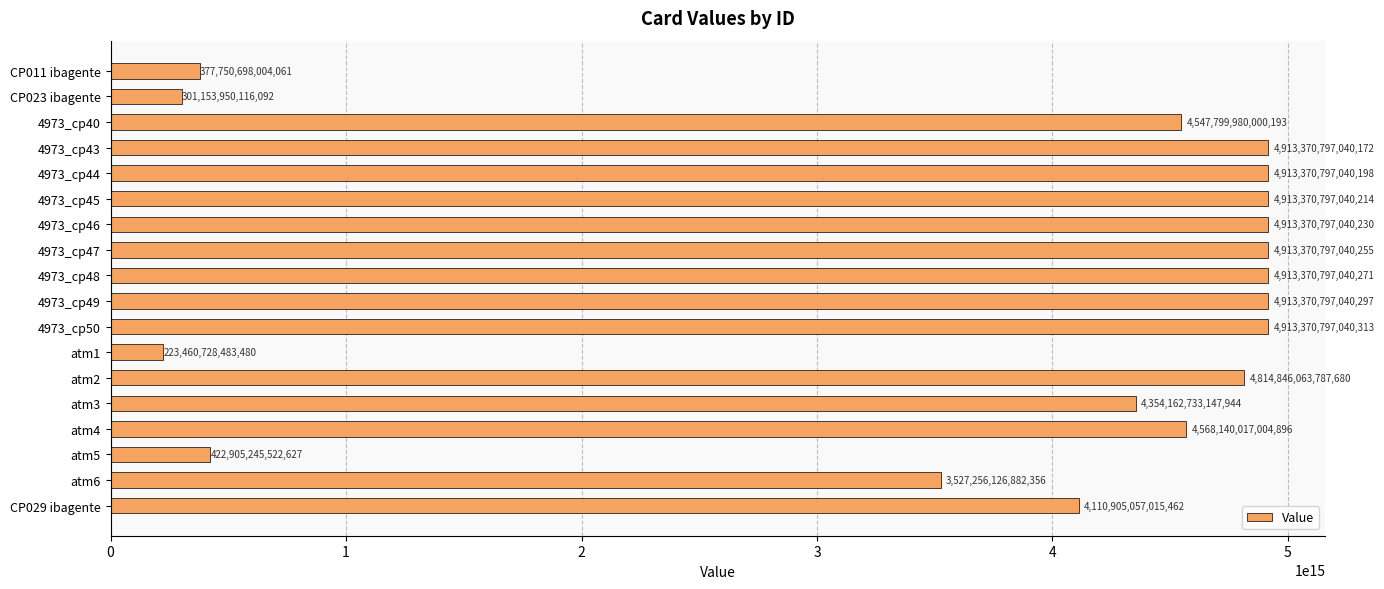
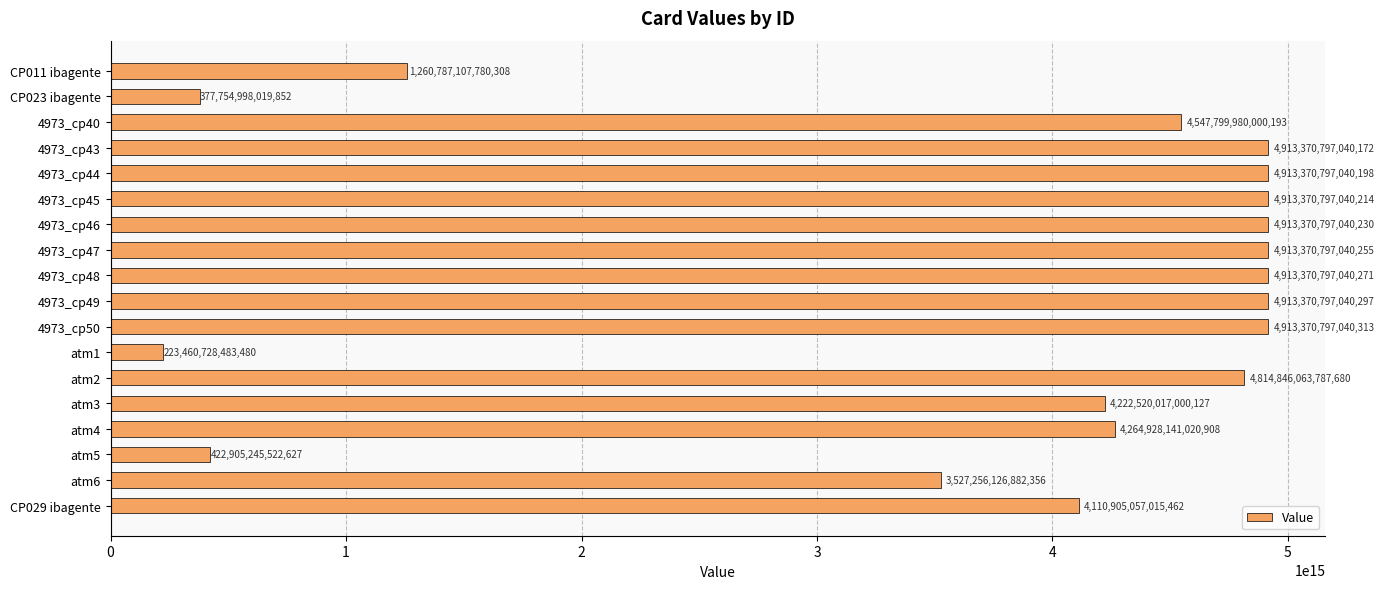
  {
-   "CP011 ibagente": "377,750,698,004,061",
-   "CP023 ibagente": "301,153,950,116,092",
+   "CP011 ibagente": "1,260,787,107,780,308",
+   "CP023 ibagente": "377,754,998,019,852",
    "4973_cp40": "4,547,799,980,000,193",
    "4973_cp43": "4,913,370,797,040,172",
    "4973_cp44": "4,913,370,797,040,198",
    "4973_cp45": "4,913,370,797,040,214",
    "4973_cp46": "4,913,370,797,040,230",
    "4973_cp47": "4,913,370,797,040,255",
    "4973_cp48": "4,913,370,797,040,271",
    "4973_cp49": "4,913,370,797,040,297",
    "4973_cp50": "4,913,370,797,040,313",
    "atm1": "223,460,728,483,480",
    "atm2": "4,814,846,063,787,680",
-   "atm3": "4,354,162,733,147,944",
-   "atm4": "4,568,140,017,004,896",
+   "atm3": "4,222,520,017,000,127",
+   "atm4": "4,264,928,141,020,908",
    "atm5": "422,905,245,522,627",
    "atm6": "3,527,256,126,882,356",
    "CP029 ibagente": "4,110,905,057,015,462"
  }
